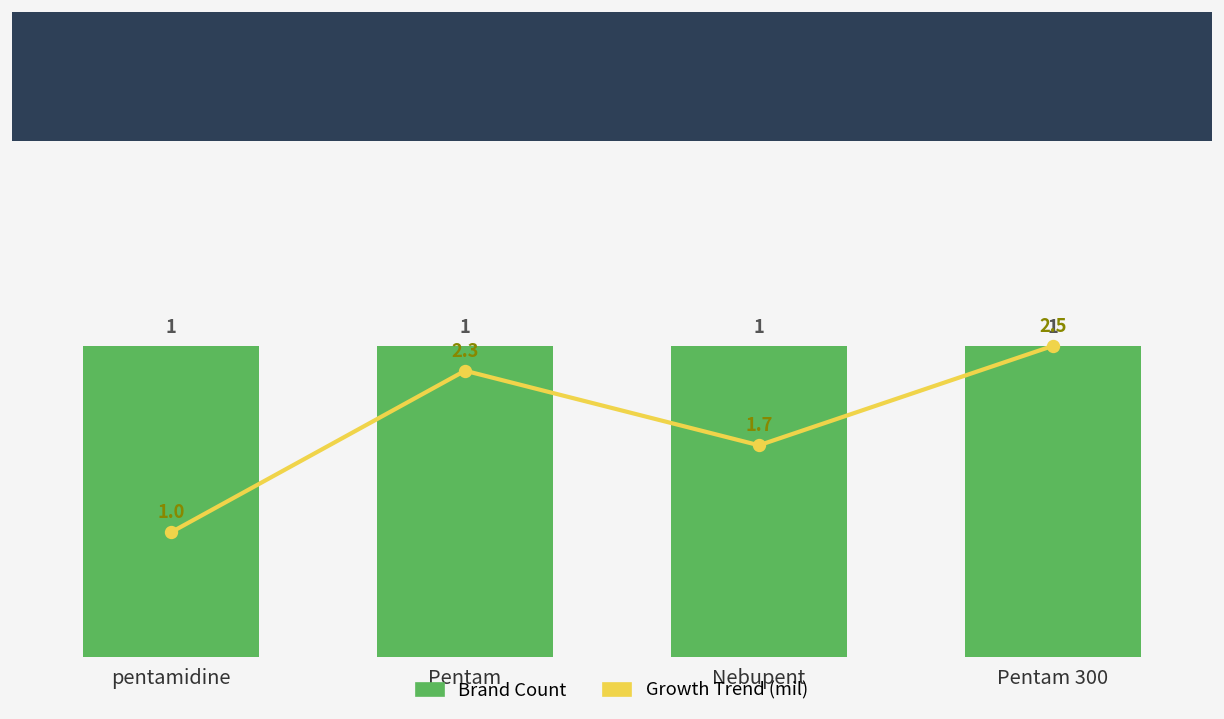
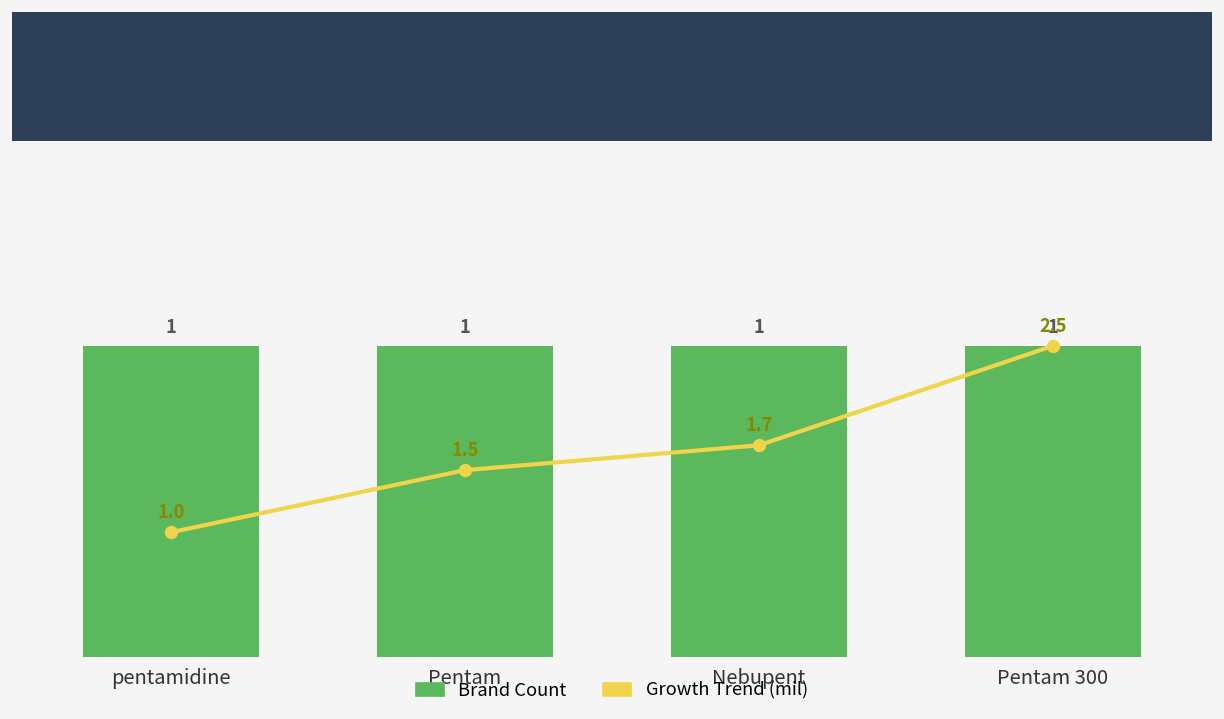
  {
    "Brand Count": {
      "pentamidine": 1,
      "Pentam": 1,
      "Nebupent": 1
    },
    "Growth Trend (mil)": {
-     "Pentam": 2.3,
+     "Pentam": 1.5,
      "Nebupent": 1.7
    }
  }
